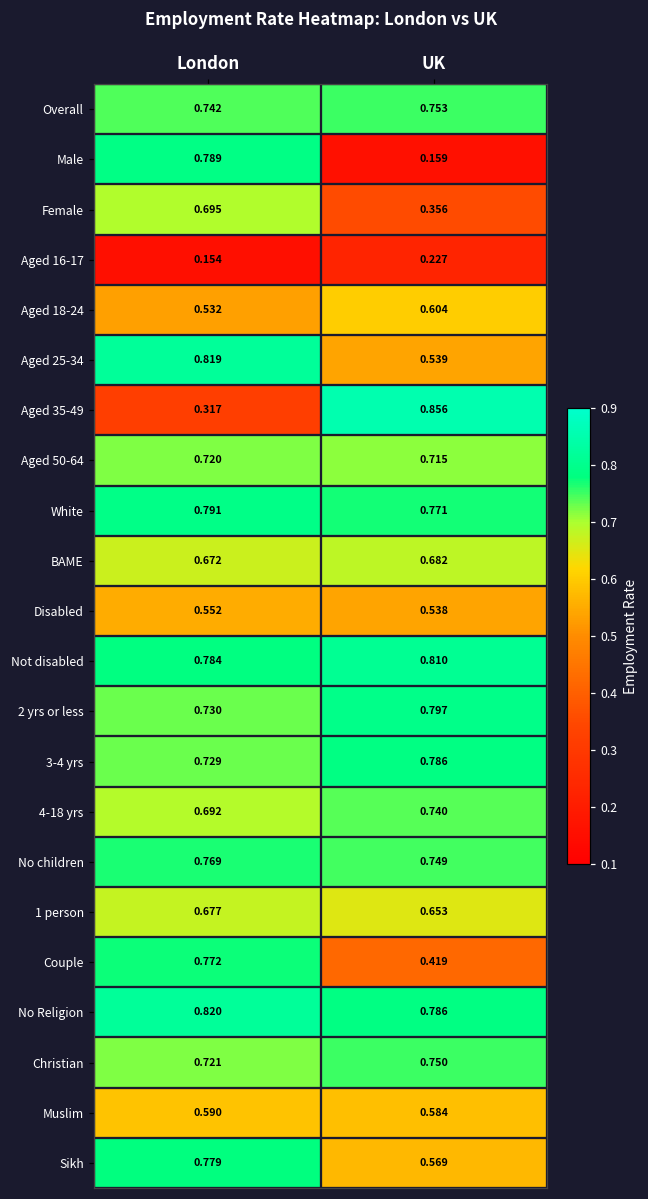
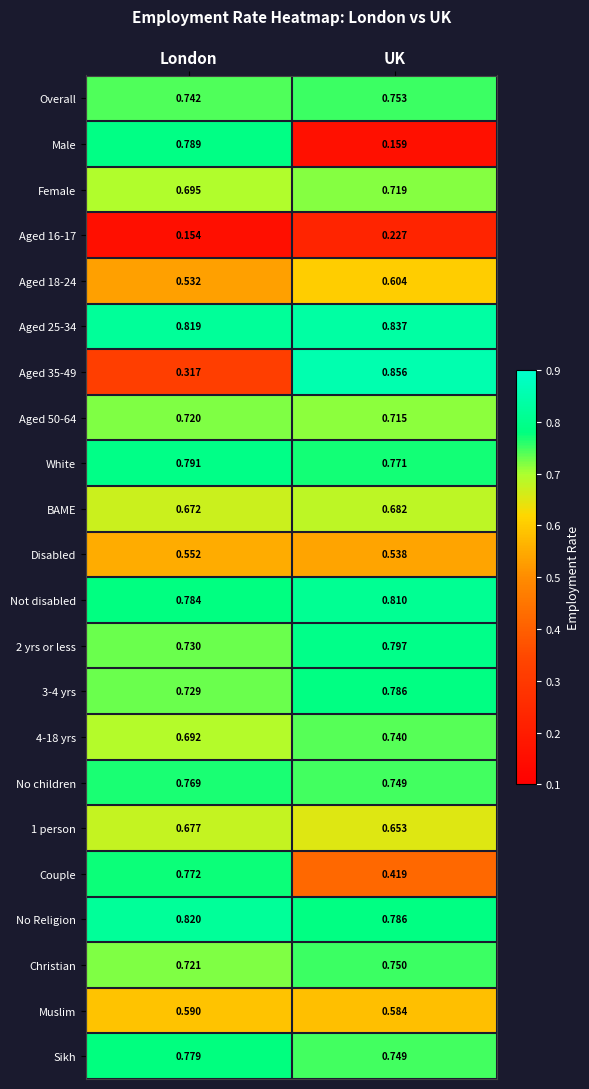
  {
    "Overall": {
      "London": 0.742,
      "UK": 0.753
    },
    "Male": {
      "London": 0.789,
      "UK": 0.159
    },
    "Female": {
      "London": 0.695,
-     "UK": 0.356
+     "UK": 0.719
    },
    "Aged 16-17": {
      "London": 0.154,
      "UK": 0.227
    },
    "Aged 18-24": {
      "London": 0.532,
      "UK": 0.604
    },
    "Aged 25-34": {
      "London": 0.819,
-     "UK": 0.539
+     "UK": 0.837
    },
    "Aged 35-49": {
      "London": 0.317,
      "UK": 0.856
    },
    "Aged 50-64": {
      "London": 0.720,
      "UK": 0.715
    },
    "White": {
      "London": 0.791,
      "UK": 0.771
    },
    "BAME": {
      "London": 0.672,
      "UK": 0.682
    },
    "Disabled": {
      "London": 0.552,
      "UK": 0.538
    },
    "Not disabled": {
      "London": 0.784,
      "UK": 0.810
    },
    "2 yrs or less": {
      "London": 0.730,
      "UK": 0.797
    },
    "3-4 yrs": {
      "London": 0.729,
      "UK": 0.786
    },
    "4-18 yrs": {
      "London": 0.692,
      "UK": 0.740
    },
    "No children": {
      "London": 0.769,
      "UK": 0.749
    },
    "1 person": {
      "London": 0.677,
      "UK": 0.653
    },
    "Couple": {
      "London": 0.772,
      "UK": 0.419
    },
    "No Religion": {
      "London": 0.820,
      "UK": 0.786
    },
    "Christian": {
      "London": 0.721,
      "UK": 0.750
    },
    "Muslim": {
      "London": 0.590,
      "UK": 0.584
    },
    "Sikh": {
      "London": 0.779,
-     "UK": 0.569
+     "UK": 0.749
    }
  }
